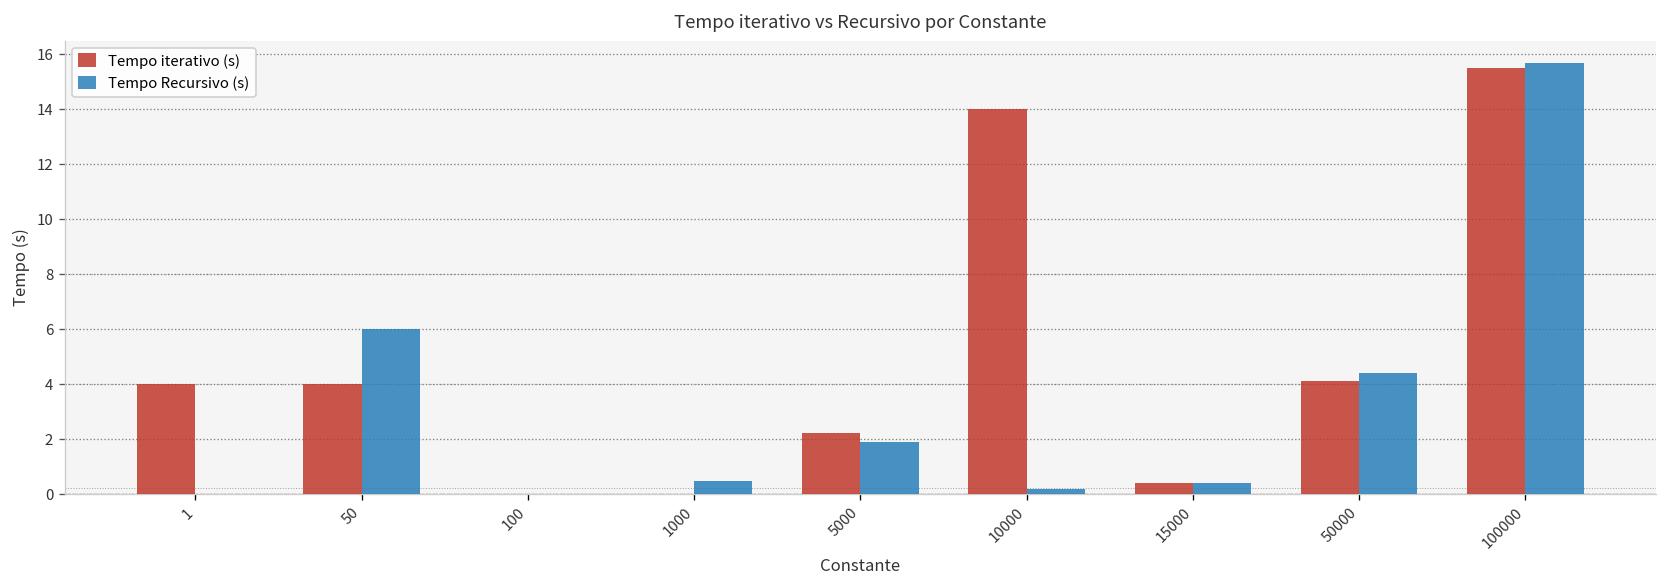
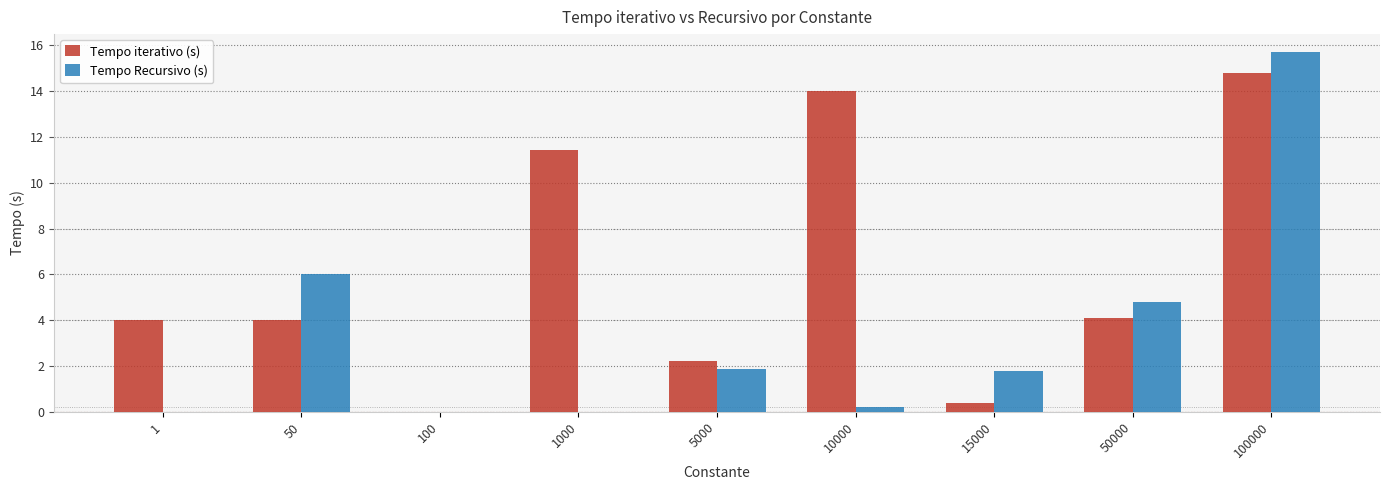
  {
    "Tempo iterativo (s)": {
      "1": 4.0,
      "50": 4.0,
-     "1000": 0.0,
+     "1000": 11.4,
      "5000": 2.2,
      "10000": 14.0,
      "15000": 0.4,
      "50000": 4.1,
-     "100000": 15.5
+     "100000": 14.8
    },
    "Tempo Recursivo (s)": {
      "1": 0.0,
      "50": 6.0,
-     "1000": 0.5,
+     "1000": 0.0,
      "5000": 1.9,
      "10000": 0.2,
-     "15000": 0.4,
-     "50000": 4.4,
+     "15000": 1.8,
+     "50000": 4.8,
      "100000": 15.7
    }
  }
